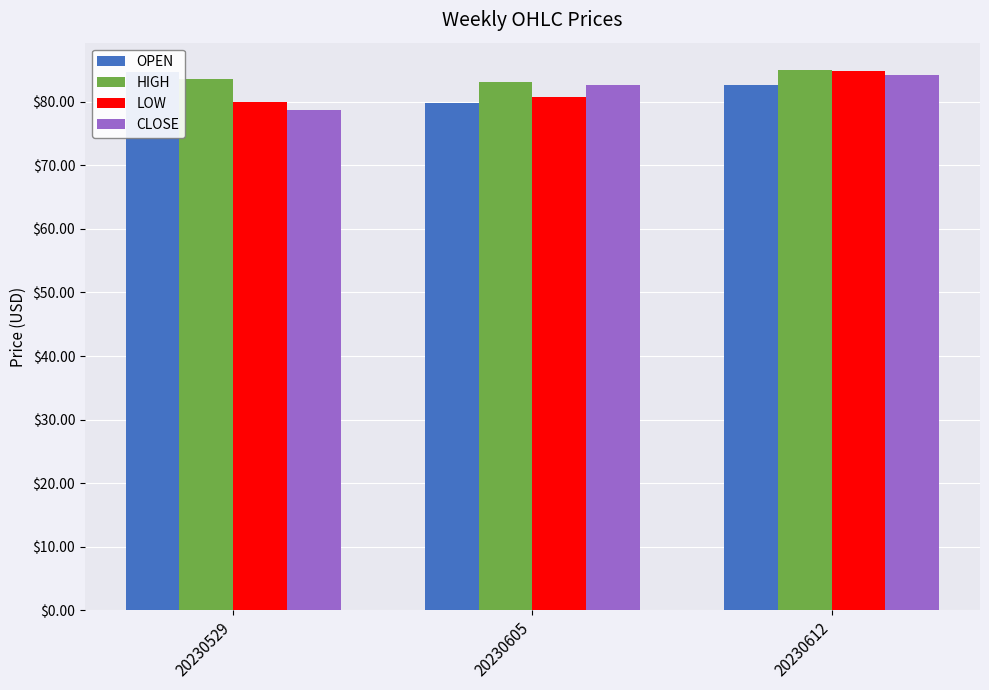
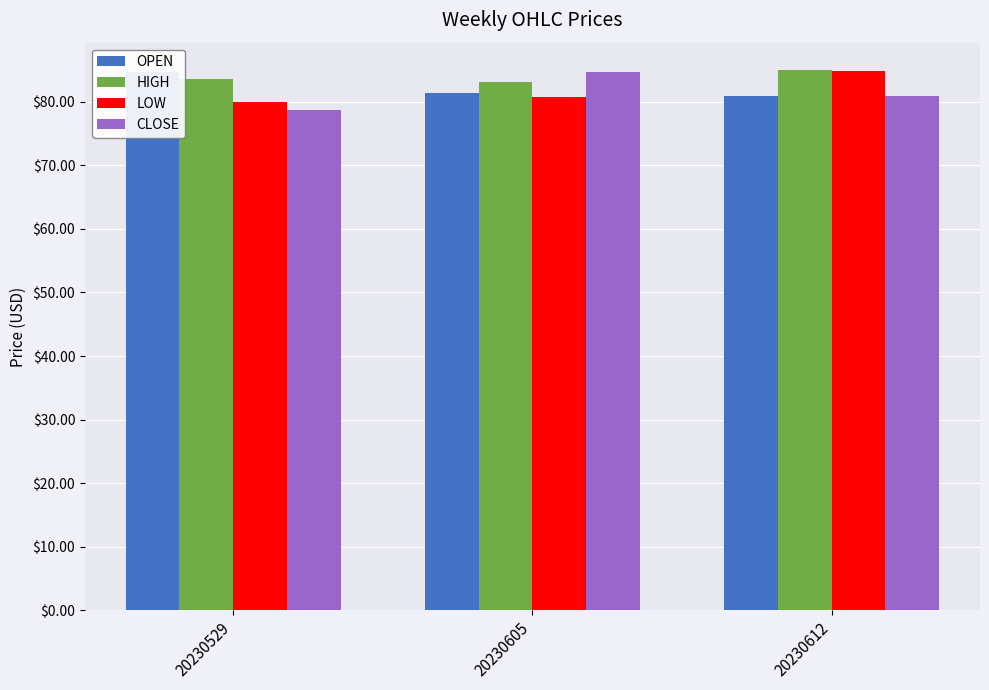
  {
    "OPEN": {
-     "20230605": "$80",
-     "20230612": "$83"
+     "20230605": "$81",
+     "20230612": "$81"
    },
    "HIGH": {
      "20230529": "$84",
      "20230605": "$83",
      "20230612": "$85"
    },
    "LOW": {
      "20230529": "$80",
      "20230605": "$81",
      "20230612": "$85"
    },
    "CLOSE": {
      "20230529": "$79",
-     "20230605": "$83",
-     "20230612": "$84"
+     "20230605": "$85",
+     "20230612": "$81"
    }
  }
